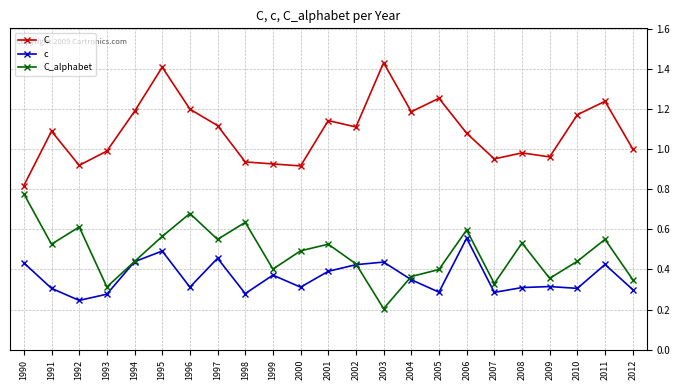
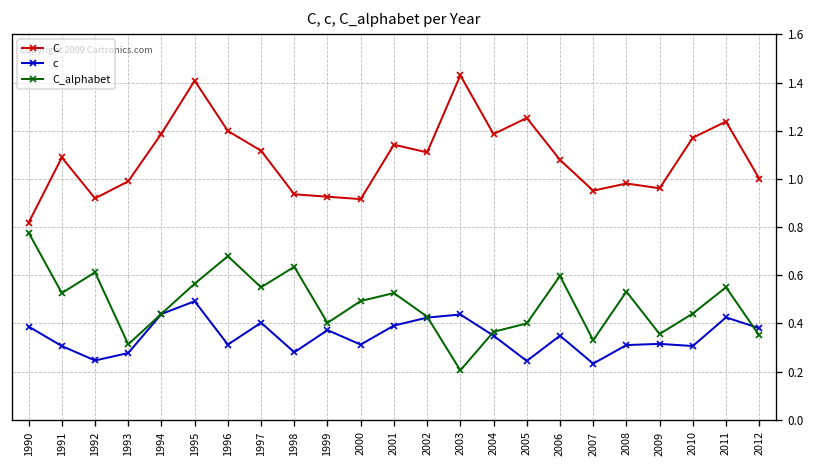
  {
    "C": {
      "1990": 0.82,
      "1991": 1.09,
      "1992": 0.92,
      "1993": 0.99,
      "1994": 1.19,
      "1995": 1.41,
      "1996": 1.20,
      "1997": 1.12,
      "1998": 0.94,
      "1999": 0.93,
      "2000": 0.92,
      "2001": 1.14,
      "2002": 1.11,
      "2003": 1.43,
      "2004": 1.19,
      "2005": 1.25,
      "2006": 1.08,
      "2007": 0.95,
      "2008": 0.98,
      "2009": 0.96,
      "2010": 1.17,
      "2011": 1.24,
      "2012": 1.00
    },
    "c": {
-     "1990": 0.43,
+     "1990": 0.39,
      "1991": 0.31,
      "1992": 0.25,
      "1993": 0.28,
      "1995": 0.49,
      "1996": 0.31,
-     "1997": 0.46,
+     "1997": 0.40,
      "1998": 0.28,
      "1999": 0.37,
      "2000": 0.31,
      "2001": 0.39,
      "2003": 0.44,
      "2004": 0.35,
-     "2005": 0.29,
-     "2006": 0.56,
-     "2007": 0.29,
+     "2005": 0.24,
+     "2006": 0.35,
+     "2007": 0.23,
      "2008": 0.31,
      "2009": 0.32,
      "2010": 0.31,
      "2011": 0.43,
-     "2012": 0.30
+     "2012": 0.38
    },
    "C_alphabet": {
      "1990": 0.78,
      "1991": 0.53,
      "1992": 0.61,
      "1993": 0.31,
      "1995": 0.57,
      "1996": 0.68,
      "1997": 0.55,
      "1998": 0.64,
      "1999": 0.40,
      "2000": 0.49,
      "2001": 0.53,
      "2003": 0.21,
      "2004": 0.37,
      "2005": 0.40,
      "2006": 0.60,
      "2007": 0.33,
      "2008": 0.53,
      "2009": 0.36,
      "2010": 0.44,
      "2011": 0.55,
      "2012": 0.35
    }
  }
